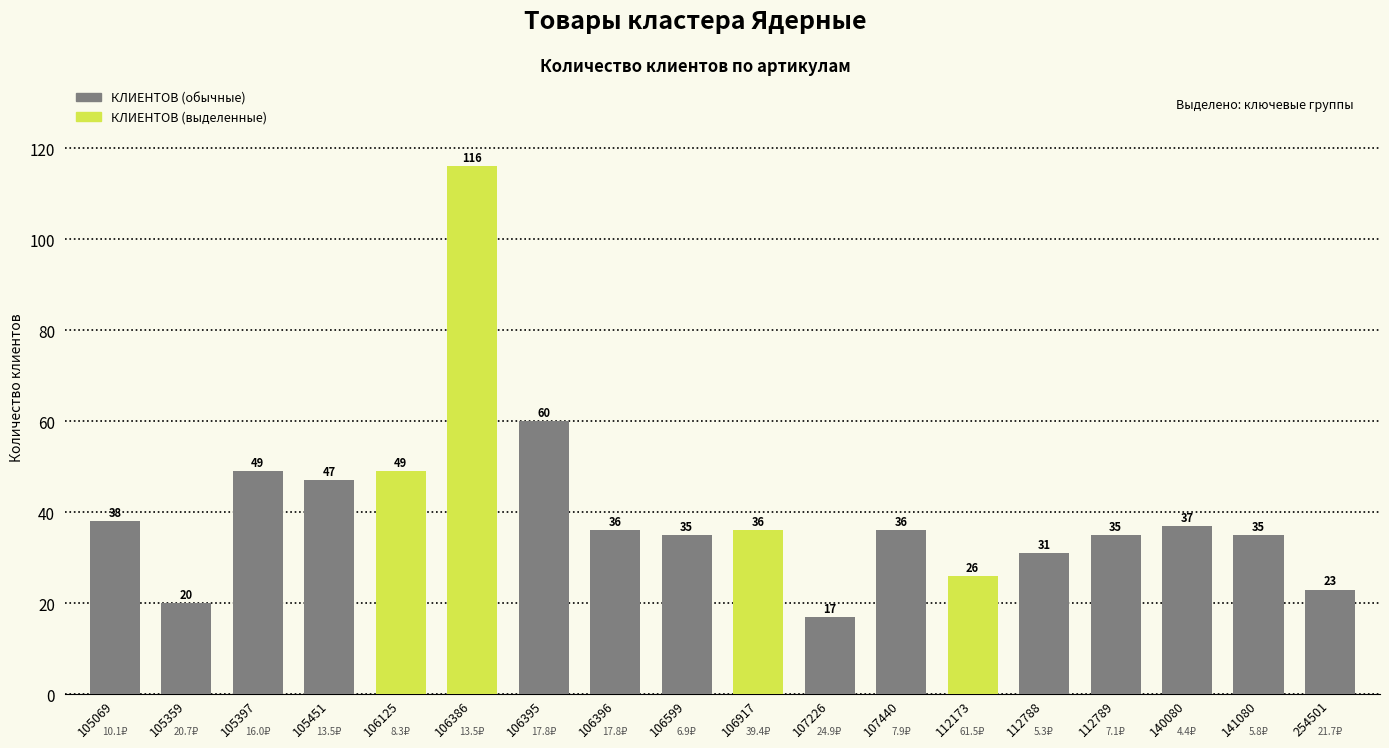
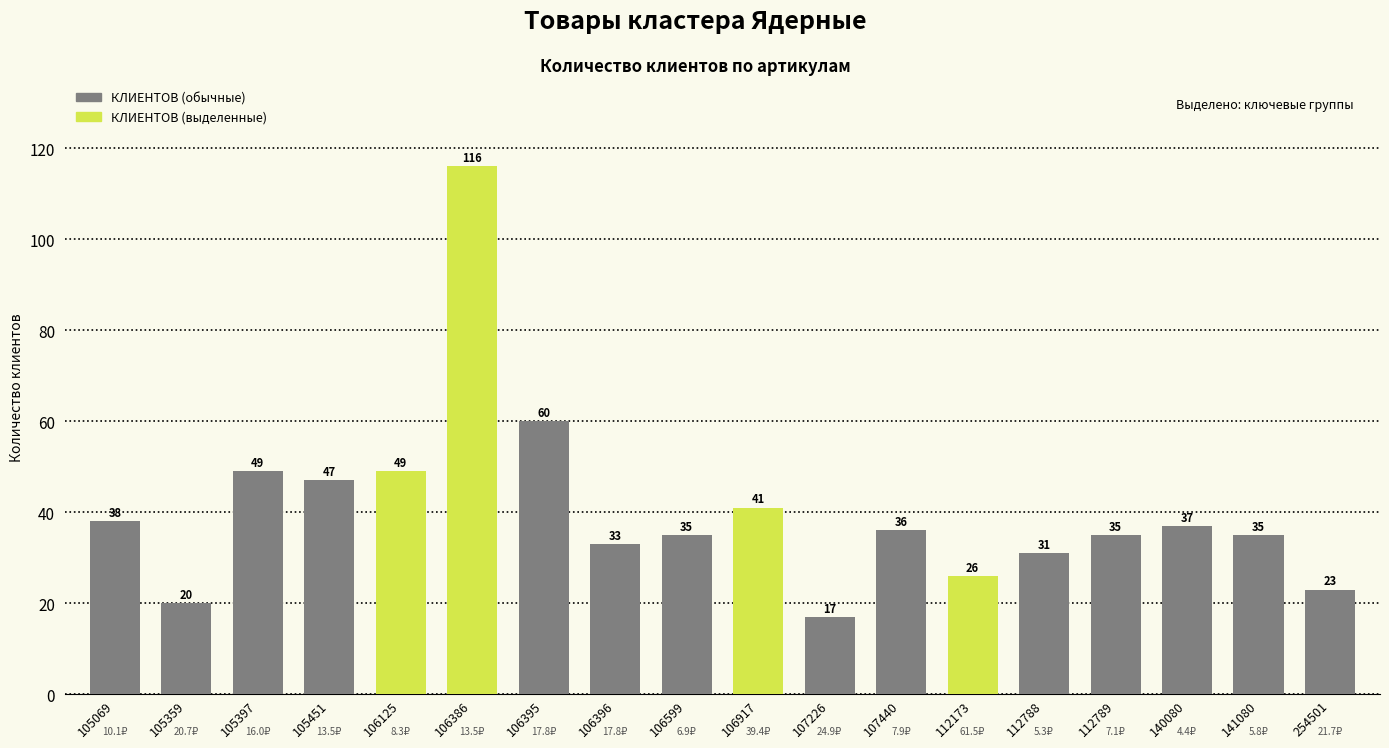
  {
    "105069": 38,
    "105359": 20,
    "105397": 49,
    "105451": 47,
    "106125": 49,
    "106386": 116,
    "106395": 60,
-   "106396": 36,
+   "106396": 33,
    "106599": 35,
-   "106917": 36,
+   "106917": 41,
    "107226": 17,
    "107440": 36,
    "112173": 26,
    "112788": 31,
    "112789": 35,
    "140080": 37,
    "141080": 35,
    "254501": 23
  }
